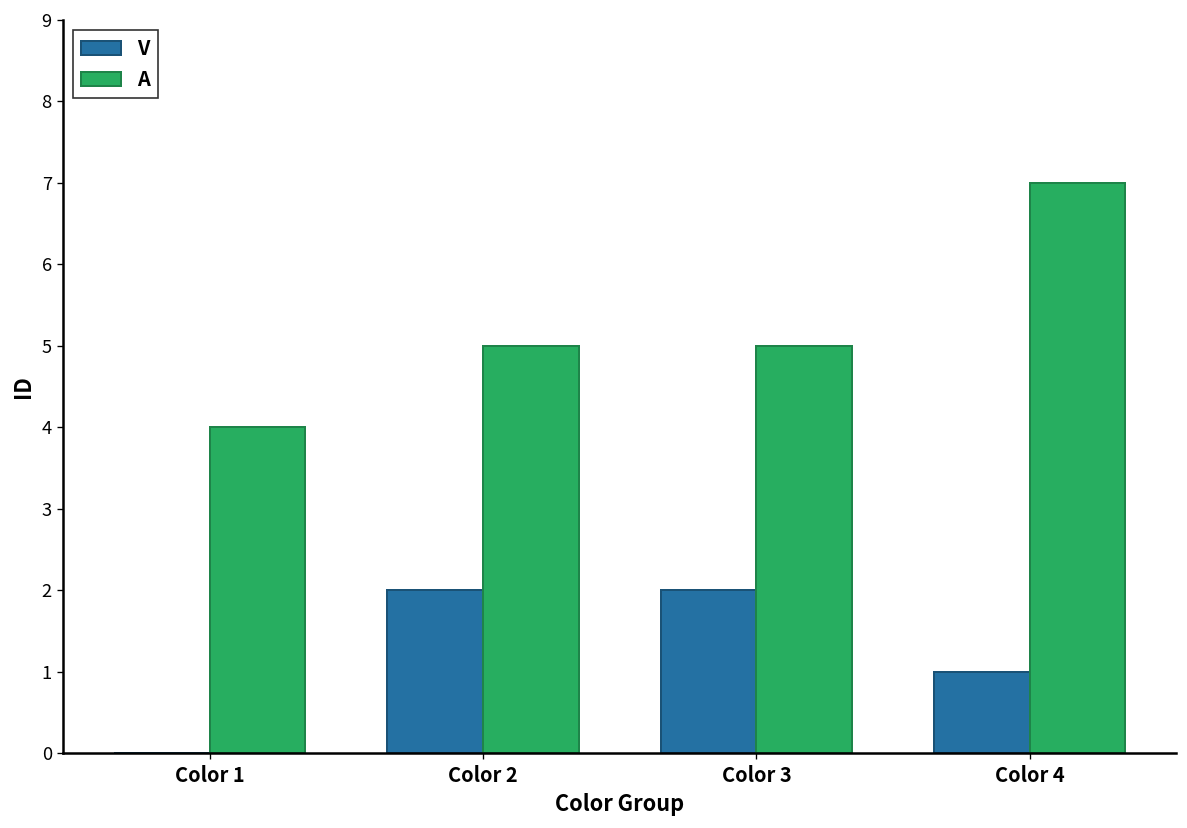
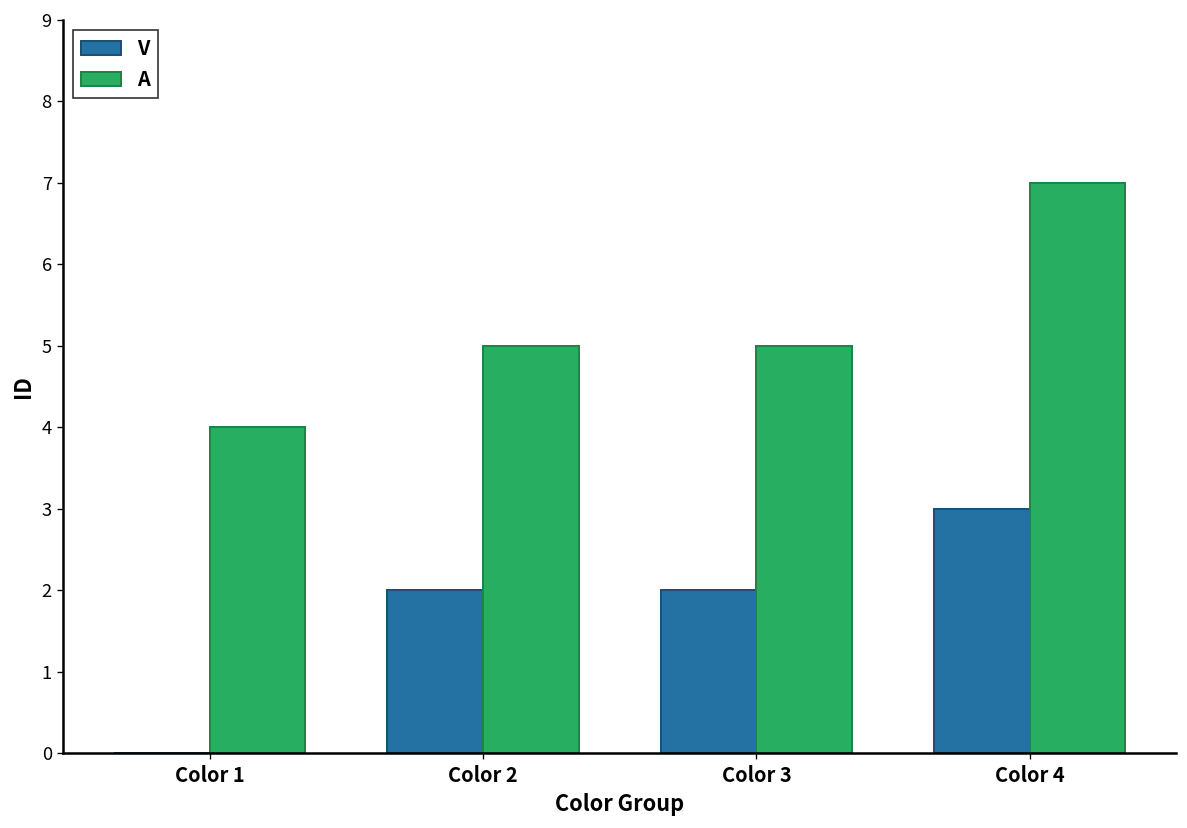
  {
    "V": {
      "Color 1": 0,
      "Color 2": 2,
      "Color 3": 2,
-     "Color 4": 1
+     "Color 4": 3
    },
    "A": {
      "Color 1": 4,
      "Color 2": 5,
      "Color 3": 5,
      "Color 4": 7
    }
  }
